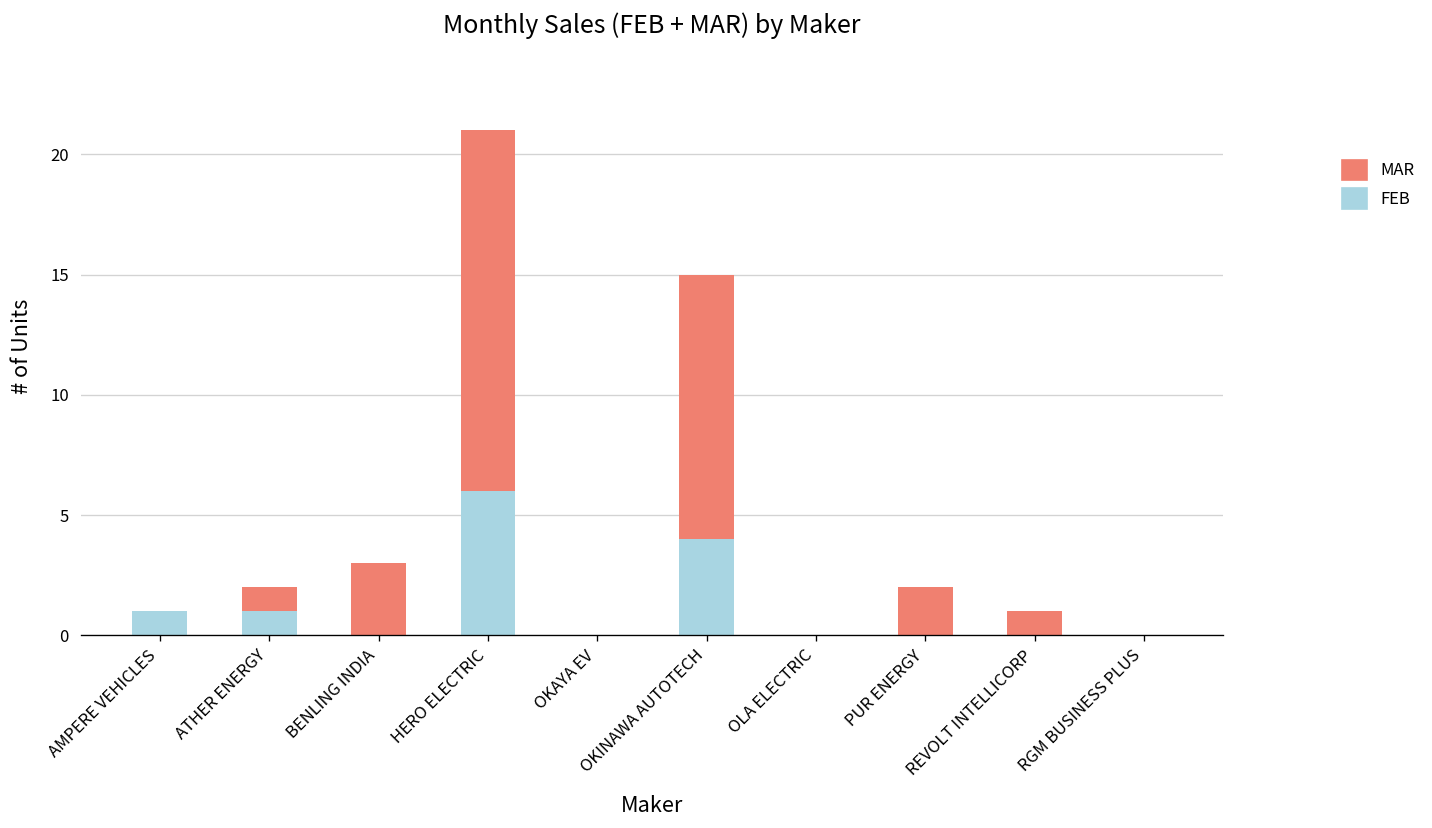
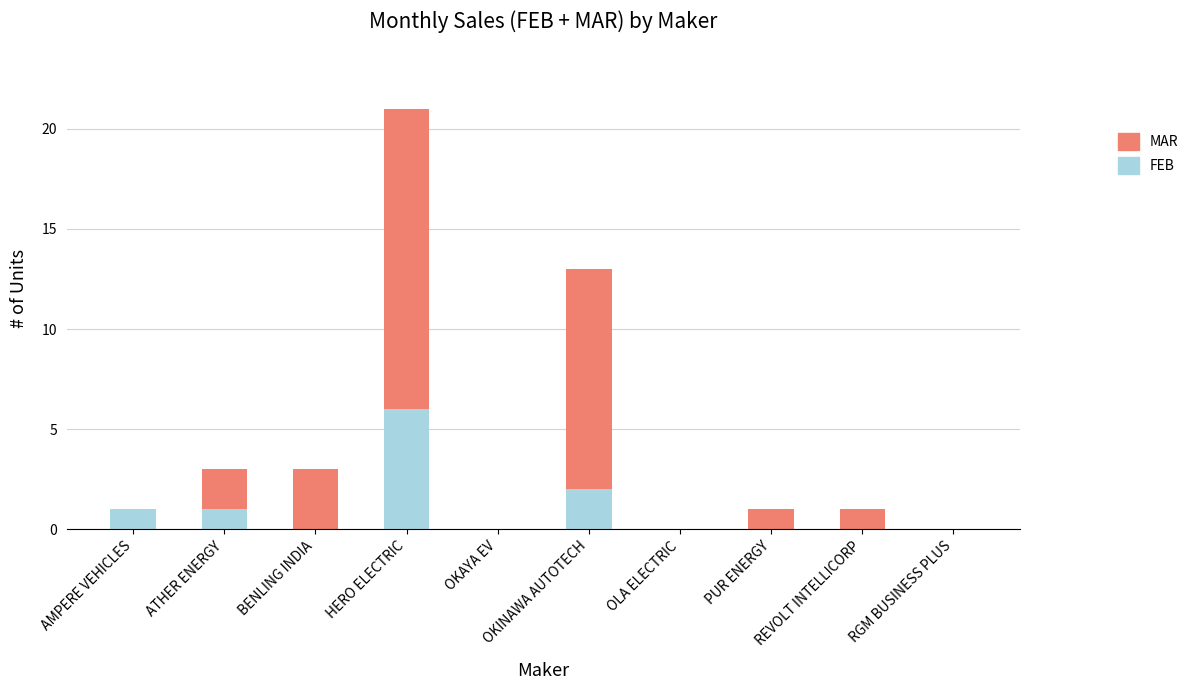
  {
    "FEB": {
      "AMPERE VEHICLES": 1,
      "ATHER ENERGY": 1,
      "BENLING INDIA": 0,
      "HERO ELECTRIC": 6,
      "OKAYA EV": 0,
-     "OKINAWA AUTOTECH": 4,
+     "OKINAWA AUTOTECH": 2,
      "OLA ELECTRIC": 0,
      "PUR ENERGY": 0,
      "REVOLT INTELLICORP": 0,
      "RGM BUSINESS PLUS": 0
    },
    "MAR": {
      "AMPERE VEHICLES": 0,
-     "ATHER ENERGY": 1,
+     "ATHER ENERGY": 2,
      "BENLING INDIA": 3,
      "HERO ELECTRIC": 15,
      "OKAYA EV": 0,
      "OKINAWA AUTOTECH": 11,
      "OLA ELECTRIC": 0,
-     "PUR ENERGY": 2,
+     "PUR ENERGY": 1,
      "REVOLT INTELLICORP": 1,
      "RGM BUSINESS PLUS": 0
    }
  }
